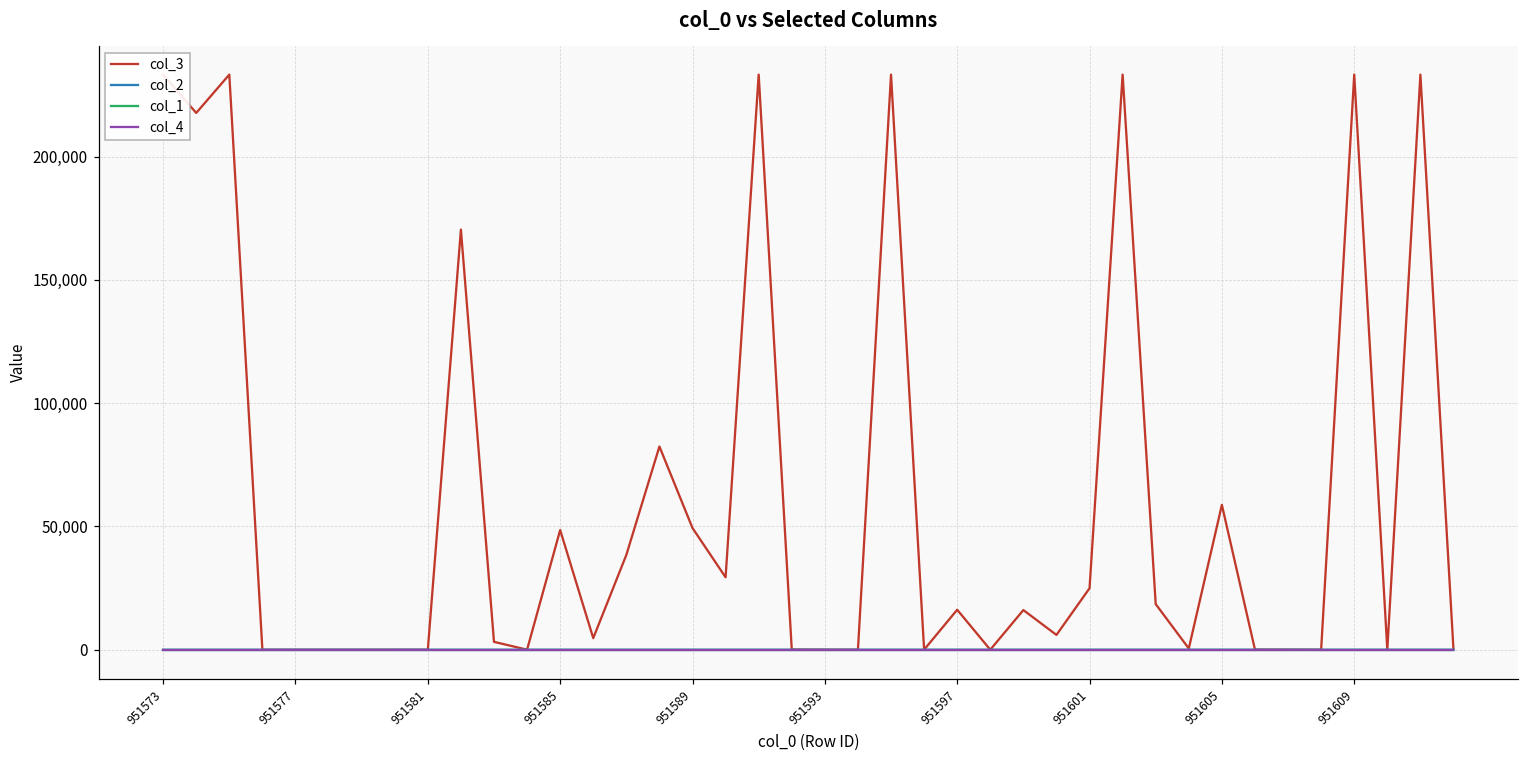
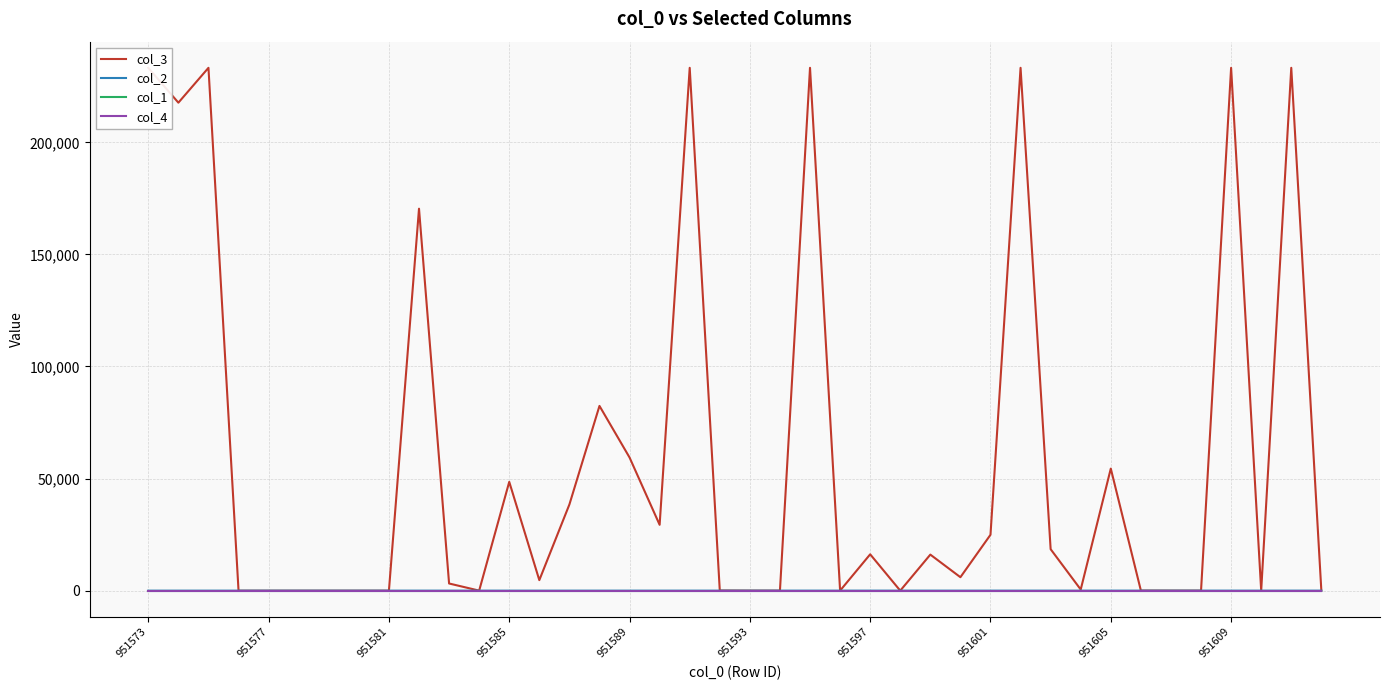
  {
    "col_3": {
      "951585": "49,000",
-     "951589": "49,000",
+     "951589": "59,000",
      "951597": "16,000",
      "951601": "25,000",
-     "951605": "59,000",
+     "951605": "54,000",
      "951609": "233,000"
    },
    "col_4": {
      "951573": "0",
      "951585": "0",
      "951589": "0",
      "951597": "0",
      "951601": "0",
      "951605": "0",
      "951609": "0"
    }
  }
